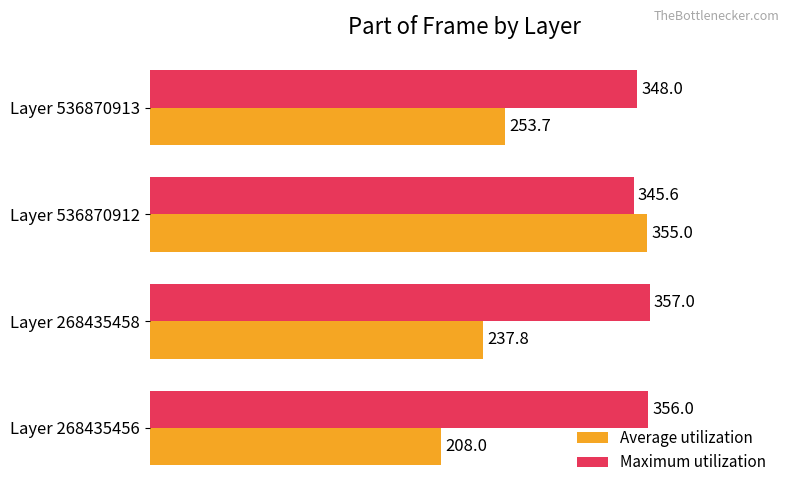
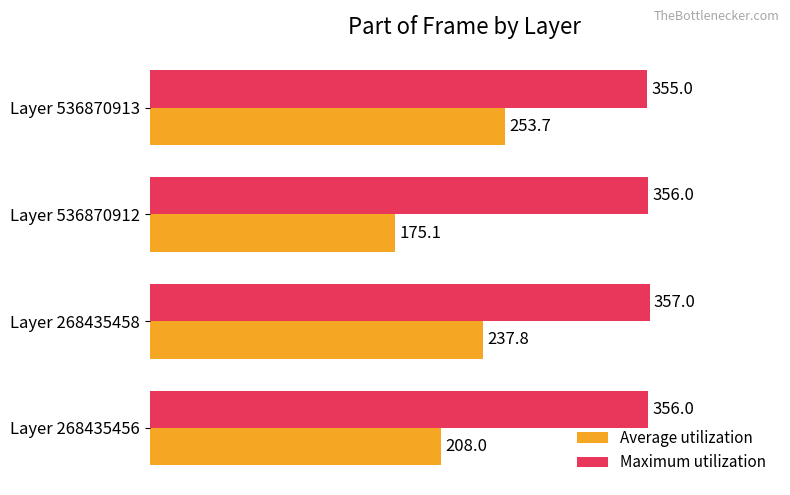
  {
    "Average utilization": {
      "Layer 536870913": 253.7,
-     "Layer 536870912": 355.0,
+     "Layer 536870912": 175.1,
      "Layer 268435458": 237.8,
      "Layer 268435456": 208.0
    },
    "Maximum utilization": {
-     "Layer 536870913": 348.0,
-     "Layer 536870912": 345.6,
+     "Layer 536870913": 355.0,
+     "Layer 536870912": 356.0,
      "Layer 268435458": 357.0,
      "Layer 268435456": 356.0
    }
  }
